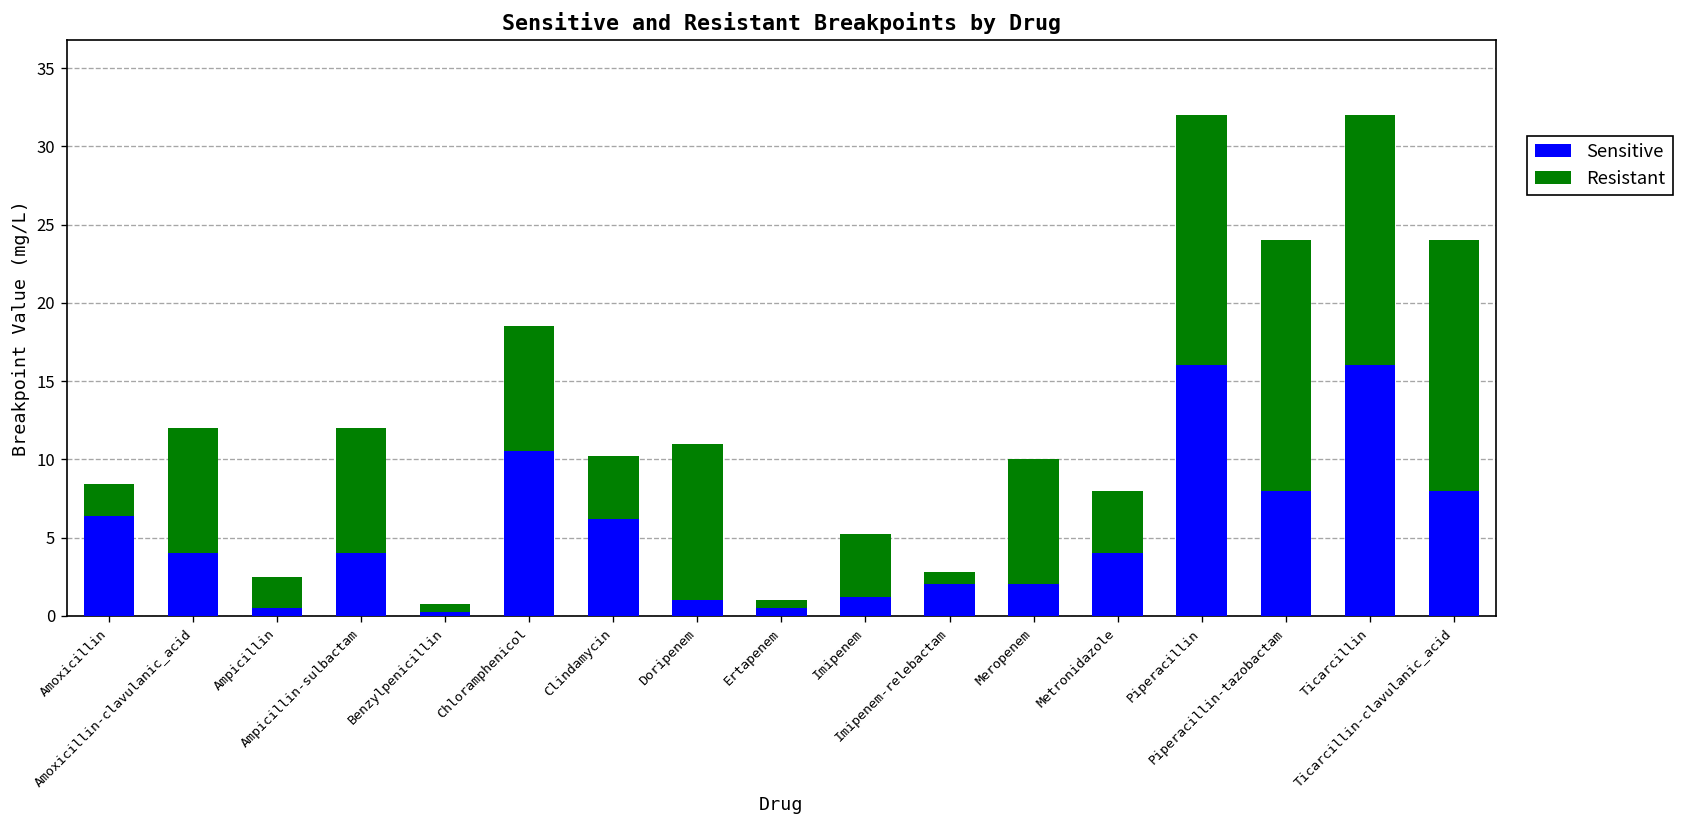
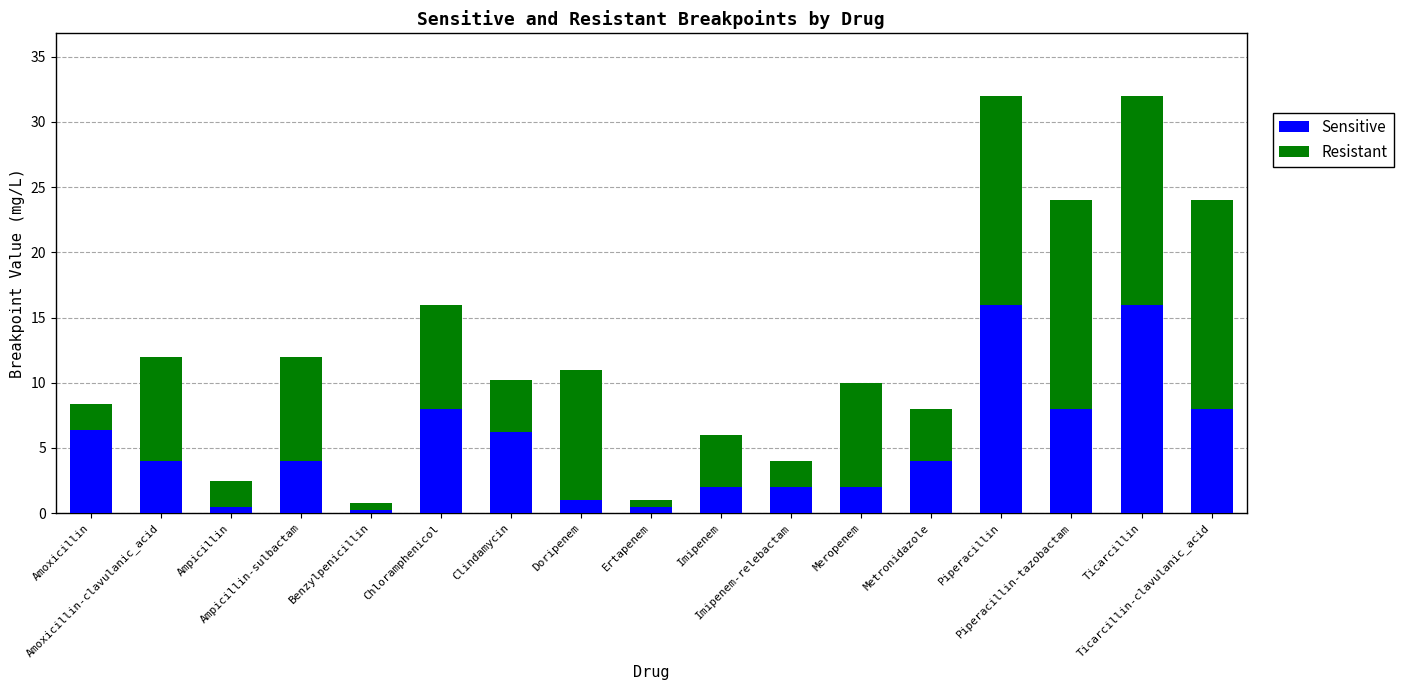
  {
    "Sensitive": {
      "Amoxicillin": 6.4,
      "Amoxicillin-clavulanic_acid": 4.0,
      "Ampicillin": 0.5,
      "Ampicillin-sulbactam": 4.0,
      "Benzylpenicillin": 0.3,
-     "Chloramphenicol": 10.5,
+     "Chloramphenicol": 8.0,
      "Clindamycin": 6.2,
      "Doripenem": 1.0,
      "Ertapenem": 0.5,
-     "Imipenem": 1.2,
+     "Imipenem": 2.0,
      "Imipenem-relebactam": 2.0,
      "Meropenem": 2.0,
      "Metronidazole": 4.0,
      "Piperacillin": 16.0,
      "Piperacillin-tazobactam": 8.0,
      "Ticarcillin": 16.0,
      "Ticarcillin-clavulanic_acid": 8.0
    },
    "Resistant": {
      "Amoxicillin": 2.0,
      "Amoxicillin-clavulanic_acid": 8.0,
      "Ampicillin": 2.0,
      "Ampicillin-sulbactam": 8.0,
      "Benzylpenicillin": 0.5,
      "Chloramphenicol": 8.0,
      "Clindamycin": 4.0,
      "Doripenem": 10.0,
      "Ertapenem": 0.5,
      "Imipenem": 4.0,
-     "Imipenem-relebactam": 0.8,
+     "Imipenem-relebactam": 2.0,
      "Meropenem": 8.0,
      "Metronidazole": 4.0,
      "Piperacillin": 16.0,
      "Piperacillin-tazobactam": 16.0,
      "Ticarcillin": 16.0,
      "Ticarcillin-clavulanic_acid": 16.0
    }
  }
